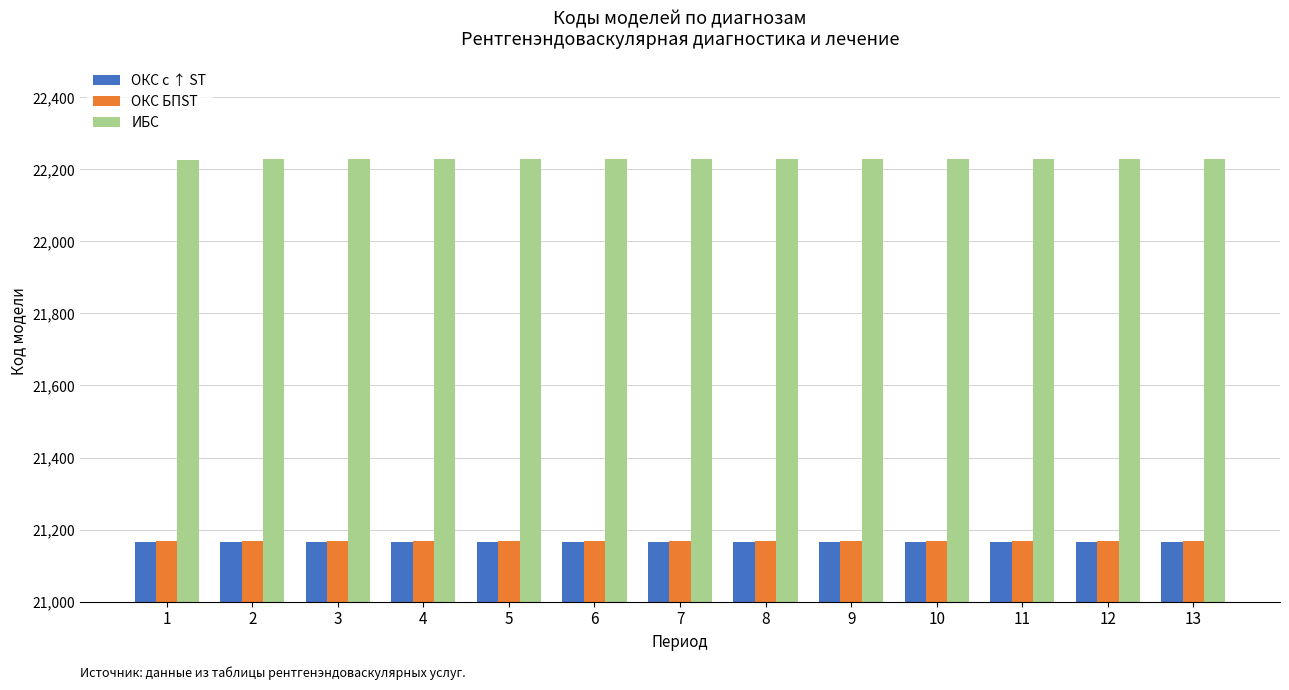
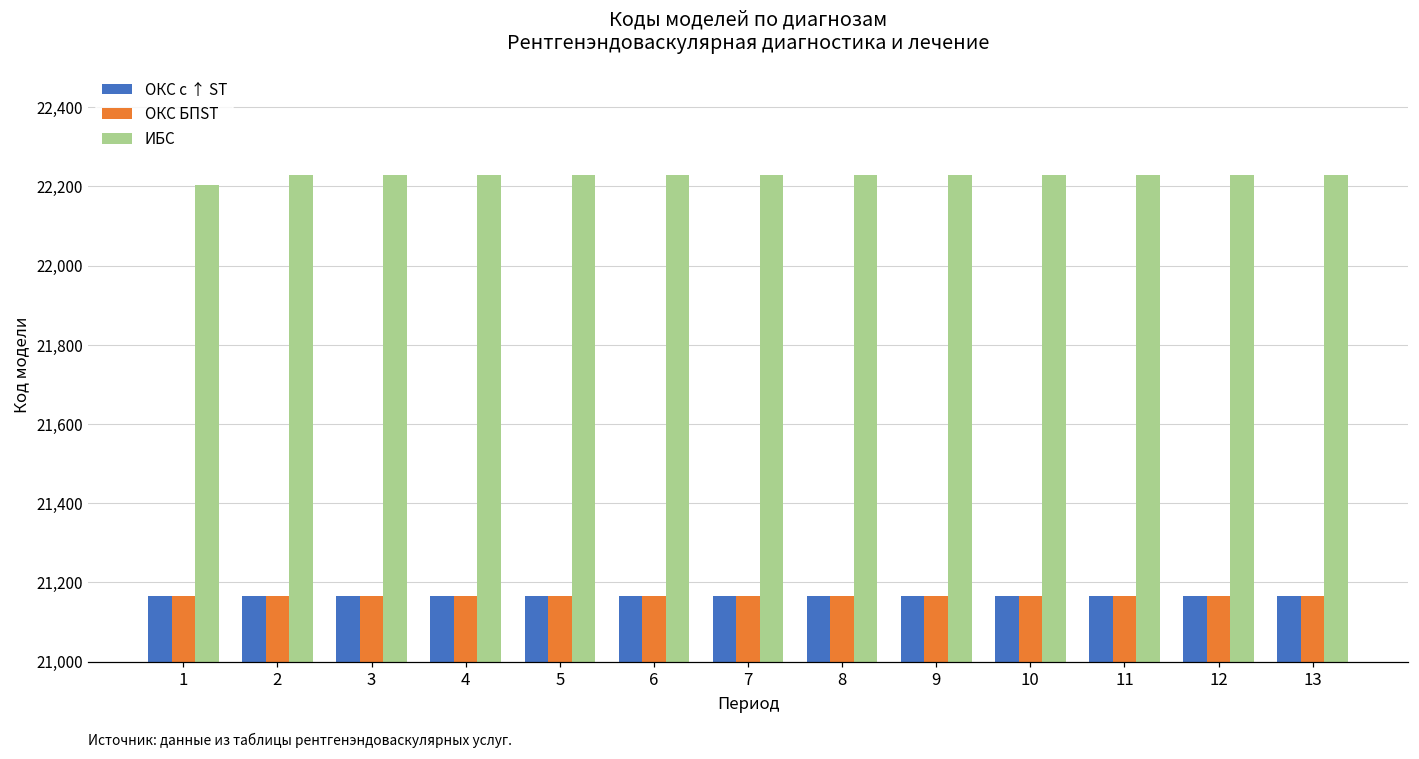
  {
    "ОКС с ↑ ST": {
      "1": "21,170",
      "2": "21,170",
      "3": "21,170",
      "4": "21,170",
      "5": "21,170",
      "6": "21,170",
      "7": "21,170",
      "8": "21,170",
      "9": "21,170",
      "10": "21,170",
      "11": "21,170",
      "12": "21,170",
      "13": "21,170"
    },
    "ОКС БПST": {
      "1": "21,170",
      "2": "21,170",
      "3": "21,170",
      "4": "21,170",
      "5": "21,170",
      "6": "21,170",
      "7": "21,170",
      "8": "21,170",
      "9": "21,170",
      "10": "21,170",
      "11": "21,170",
      "12": "21,170",
      "13": "21,170"
    },
    "ИБС": {
-     "1": "22,230",
+     "1": "22,200",
      "2": "22,230",
      "3": "22,230",
      "4": "22,230",
      "5": "22,230",
      "6": "22,230",
      "7": "22,230",
      "8": "22,230",
      "9": "22,230",
      "10": "22,230",
      "11": "22,230",
      "12": "22,230",
      "13": "22,230"
    }
  }
